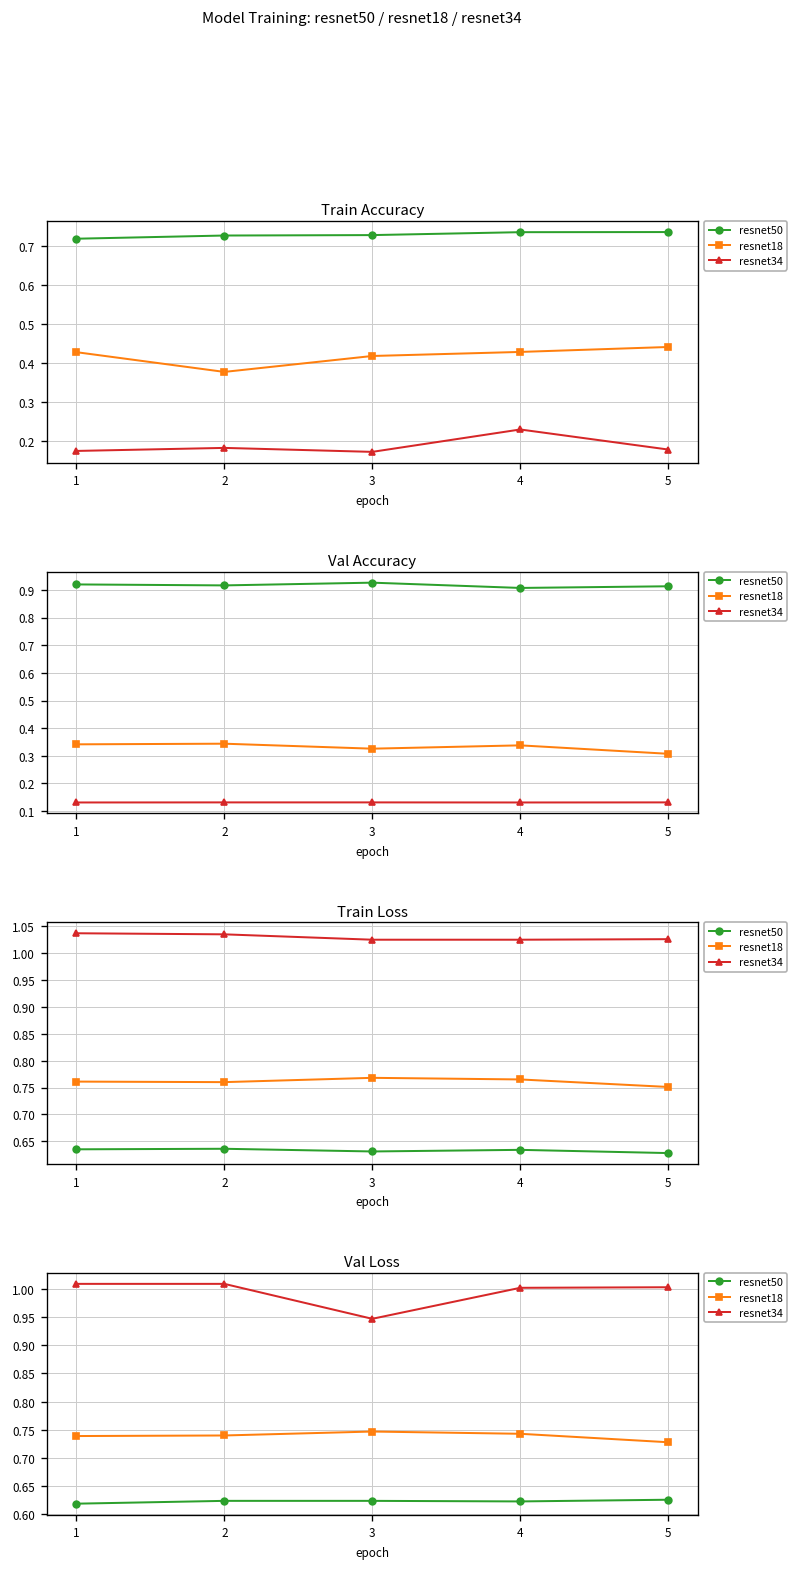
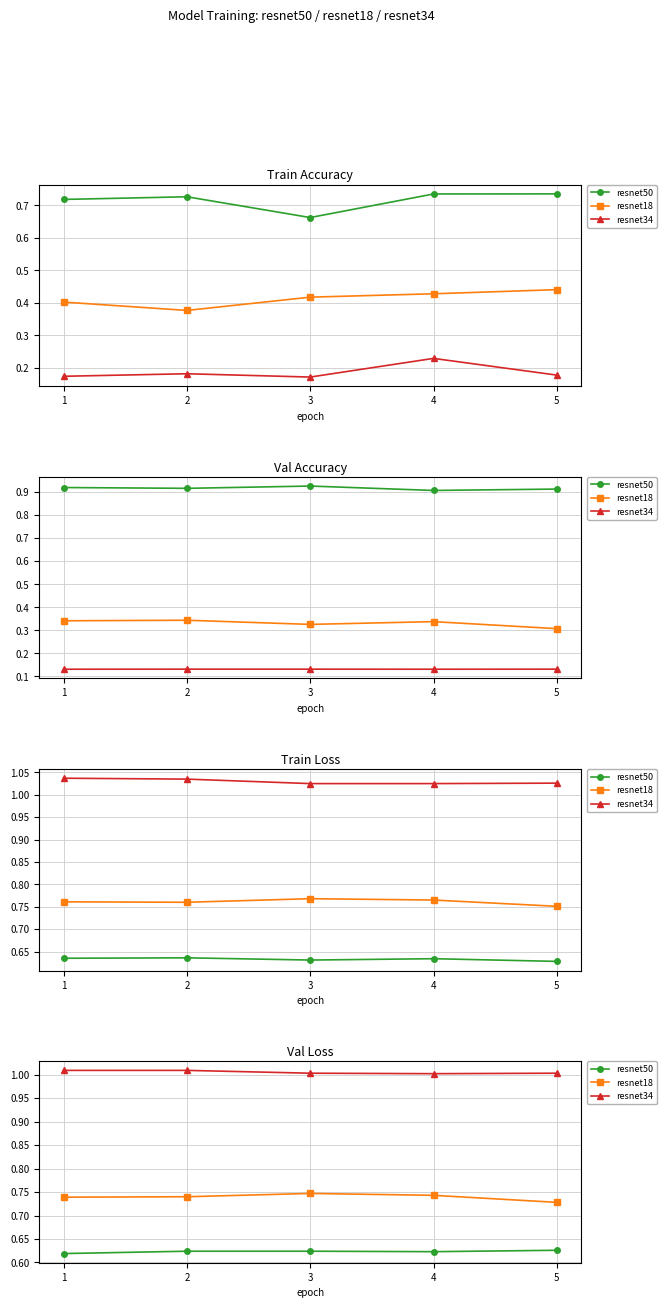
  {
    "Train Accuracy": {
      "resnet50": {
        "1": 0.72,
        "2": 0.73,
-       "3": 0.73,
+       "3": 0.66,
        "4": 0.74,
        "5": 0.74
      },
      "resnet18": {
-       "1": 0.43,
+       "1": 0.40,
        "2": 0.38,
        "3": 0.42,
        "4": 0.43,
        "5": 0.44
      },
      "resnet34": {
        "1": 0.17,
        "2": 0.18,
        "3": 0.17,
        "4": 0.23,
        "5": 0.18
      }
    },
    "Val Accuracy": {
      "resnet50": {
        "1": 0.92,
        "2": 0.92,
        "3": 0.93,
        "4": 0.91,
        "5": 0.91
      },
      "resnet18": {
        "1": 0.34,
        "2": 0.34,
        "3": 0.33,
        "4": 0.34,
        "5": 0.31
      },
      "resnet34": {
        "1": 0.13,
        "2": 0.13,
        "3": 0.13,
        "4": 0.13,
        "5": 0.13
      }
    },
    "Train Loss": {
      "resnet50": {
        "1": 0.64,
        "2": 0.64,
        "3": 0.63,
        "4": 0.63,
        "5": 0.63
      },
      "resnet18": {
        "1": 0.76,
        "2": 0.76,
        "3": 0.77,
        "4": 0.77,
        "5": 0.75
      },
      "resnet34": {
        "1": 1.04,
        "2": 1.04,
        "3": 1.03,
        "4": 1.03,
        "5": 1.03
      }
    },
    "Val Loss": {
      "resnet50": {
        "1": 0.62,
        "2": 0.62,
        "3": 0.62,
        "4": 0.62,
        "5": 0.63
      },
      "resnet18": {
        "1": 0.74,
        "2": 0.74,
        "3": 0.75,
        "4": 0.74,
        "5": 0.73
      },
      "resnet34": {
        "1": 1.01,
        "2": 1.01,
-       "3": 0.95,
+       "3": 1.00,
        "4": 1.00,
        "5": 1.00
      }
    }
  }
